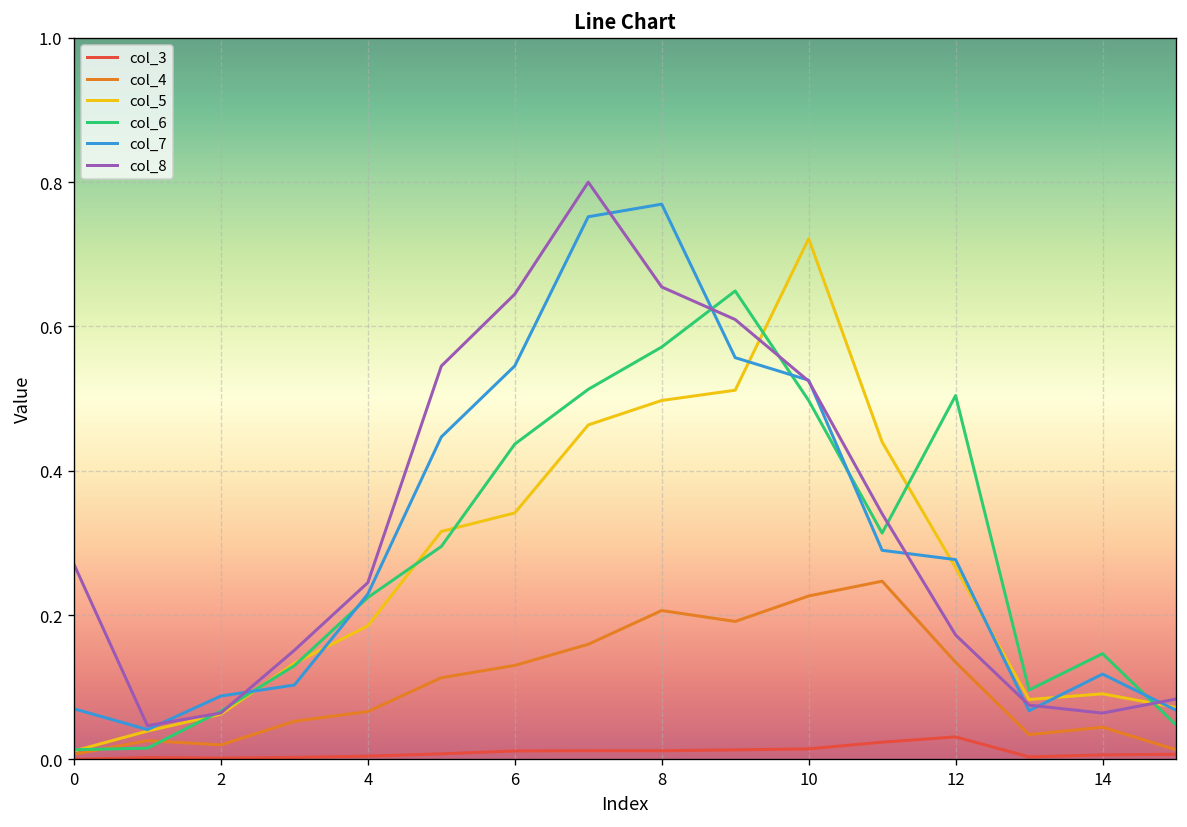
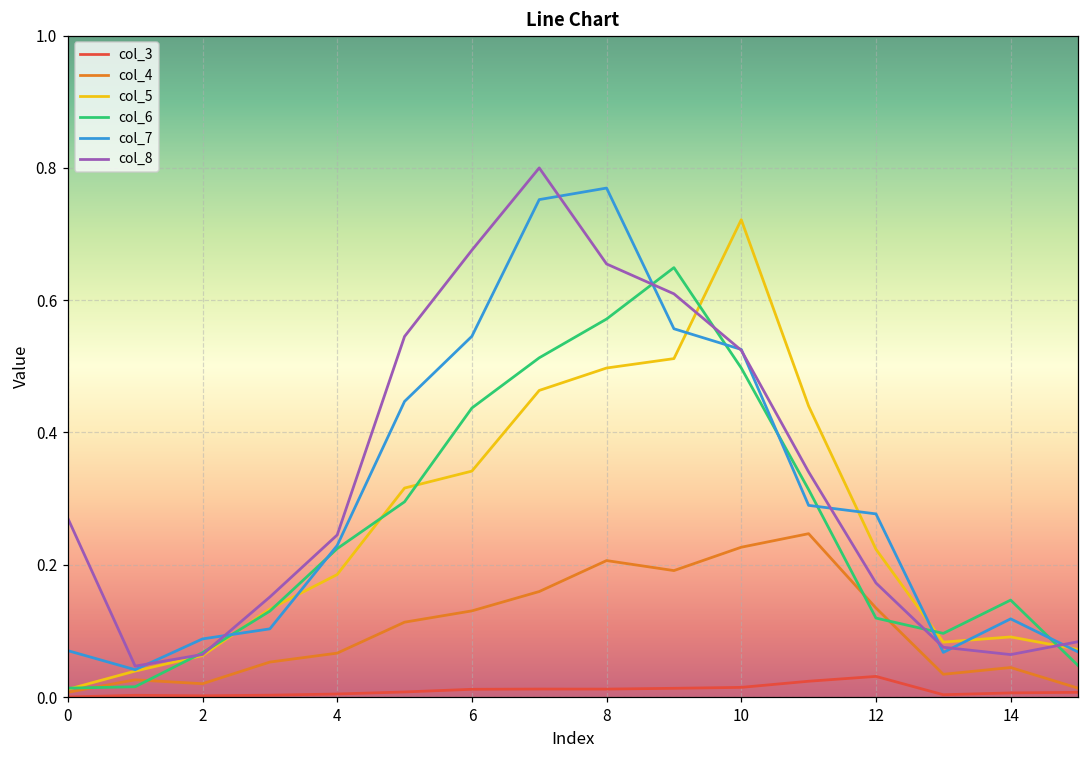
  {
    "col_5": {
      "4": 0.19,
      "6": 0.34,
      "8": 0.50,
      "10": 0.72,
-     "12": 0.27,
+     "12": 0.22,
      "14": 0.09
    },
    "col_6": {
      "4": 0.22,
      "6": 0.44,
      "8": 0.57,
      "10": 0.50,
-     "12": 0.50,
+     "12": 0.12,
      "14": 0.15
    },
    "col_7": {
      "0": 0.07,
      "2": 0.09,
      "4": 0.23,
      "6": 0.55,
      "8": 0.77,
      "12": 0.28,
      "14": 0.12
    },
    "col_8": {
      "0": 0.27,
      "4": 0.25,
-     "6": 0.64,
+     "6": 0.68,
      "8": 0.65,
      "12": 0.17,
      "14": 0.06
    }
  }
